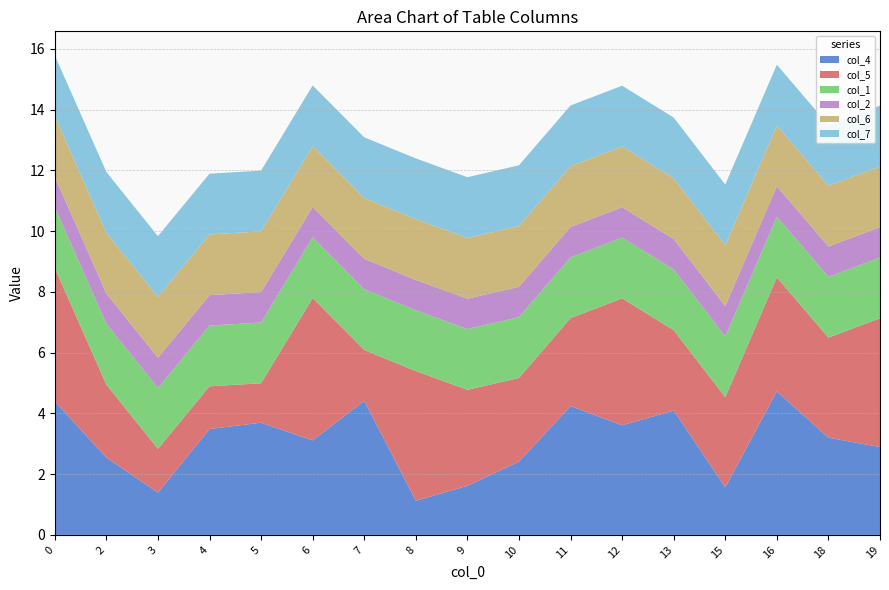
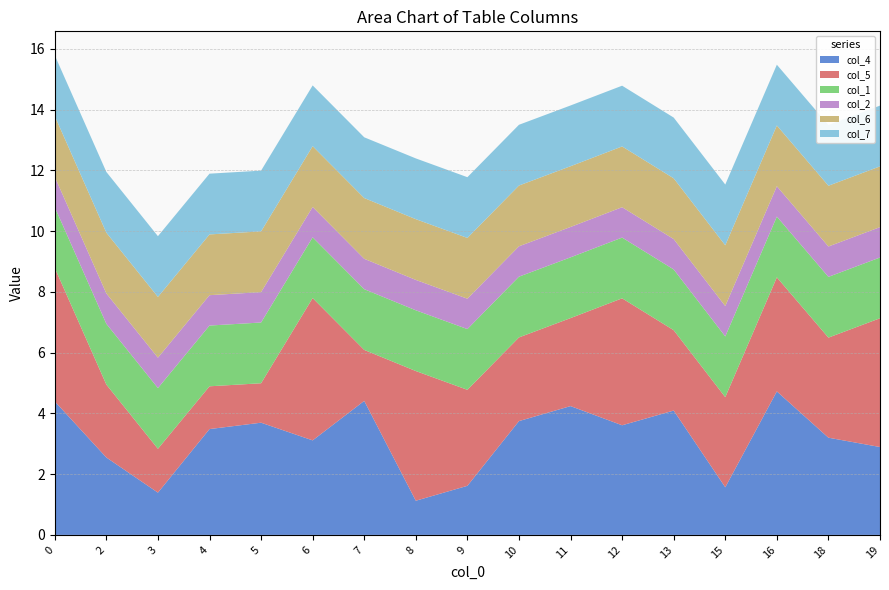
  {
    "col_4": {
      "0": 4.4,
      "2": 2.5,
      "3": 1.4,
      "4": 3.5,
      "5": 3.7,
      "6": 3.1,
      "7": 4.4,
      "8": 1.1,
      "9": 1.6,
-     "10": 2.4,
+     "10": 3.7,
      "11": 4.2,
      "12": 3.6,
      "13": 4.1,
      "15": 1.6,
      "16": 4.7,
      "18": 3.2,
      "19": 2.9
    },
    "col_5": {
      "0": 4.4,
      "2": 2.4,
      "3": 1.4,
      "4": 1.4,
      "5": 1.3,
      "6": 4.7,
      "7": 1.7,
      "8": 4.3,
      "9": 3.2,
      "10": 2.8,
      "11": 2.9,
      "12": 4.2,
      "13": 2.6,
      "15": 3.0,
      "16": 3.8,
      "18": 3.3,
      "19": 4.2
    },
    "col_1": {
      "0": 2.0,
      "2": 2.0,
      "3": 2.0,
      "4": 2.0,
      "5": 2.0,
      "6": 2.0,
      "7": 2.0,
      "8": 2.0,
      "9": 2.0,
      "10": 2.0,
      "11": 2.0,
      "12": 2.0,
      "13": 2.0,
      "15": 2.0,
      "16": 2.0,
      "18": 2.0,
      "19": 2.0
    },
    "col_2": {
      "0": 1.0,
      "2": 1.0,
      "3": 1.0,
      "4": 1.0,
      "5": 1.0,
      "6": 1.0,
      "7": 1.0,
      "8": 1.0,
      "9": 1.0,
      "10": 1.0,
      "11": 1.0,
      "12": 1.0,
      "13": 1.0,
      "15": 1.0,
      "16": 1.0,
      "18": 1.0,
      "19": 1.0
    },
    "col_6": {
      "0": 2.0,
      "2": 2.0,
      "3": 2.0,
      "4": 2.0,
      "5": 2.0,
      "6": 2.0,
      "7": 2.0,
      "8": 2.0,
      "9": 2.0,
      "10": 2.0,
      "11": 2.0,
      "12": 2.0,
      "13": 2.0,
      "15": 2.0,
      "16": 2.0,
      "18": 2.0,
      "19": 2.0
    },
    "col_7": {
      "0": 2.0,
      "2": 2.0,
      "3": 2.0,
      "4": 2.0,
      "5": 2.0,
      "6": 2.0,
      "7": 2.0,
      "8": 2.0,
      "9": 2.0,
      "10": 2.0,
      "11": 2.0,
      "12": 2.0,
      "13": 2.0,
      "15": 2.0,
      "16": 2.0,
      "19": 2.0
    }
  }
